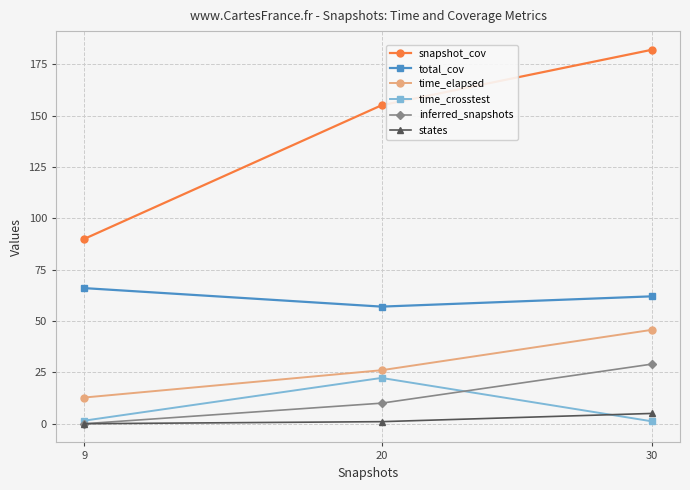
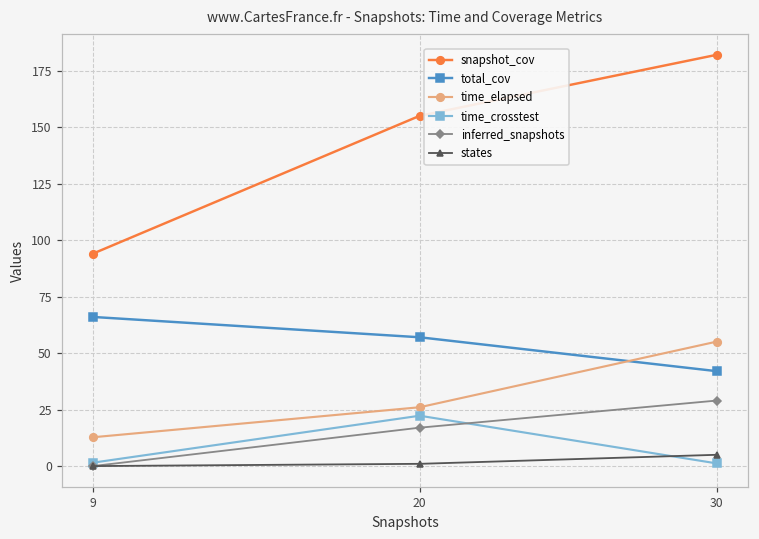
  {
    "snapshot_cov": {
-     "9": 90,
+     "9": 94,
      "20": 155,
      "30": 182
    },
    "total_cov": {
      "9": 66,
      "20": 57,
-     "30": 62
+     "30": 42
    },
    "time_elapsed": {
      "9": 13,
      "20": 26,
-     "30": 46
+     "30": 55
    },
    "time_crosstest": {
      "9": 2,
      "20": 22,
      "30": 1
    },
    "inferred_snapshots": {
-     "20": 10,
+     "20": 17,
      "30": 29
    },
    "states": {
      "20": 1,
      "30": 5
    }
  }
